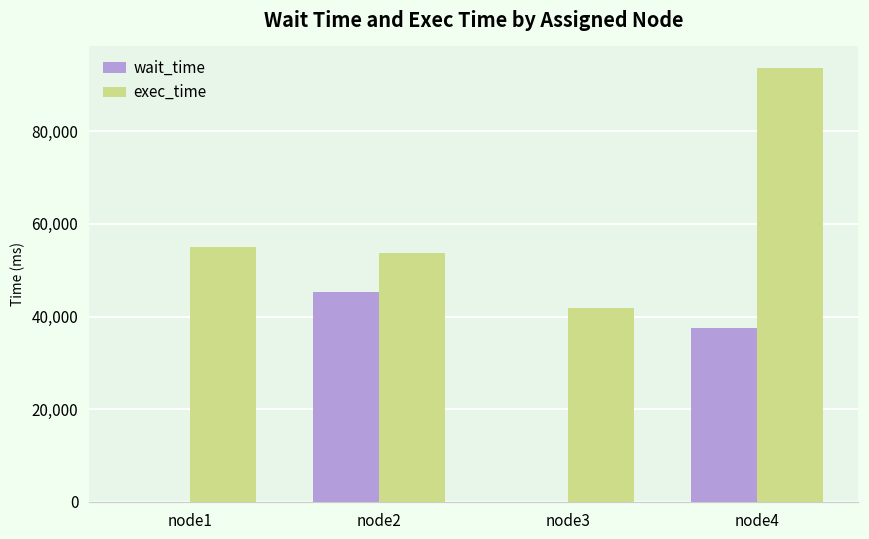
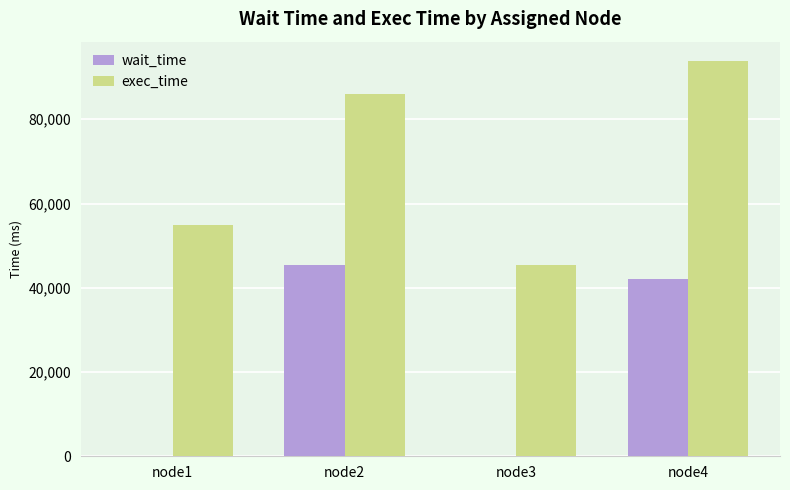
  {
    "wait_time": {
      "node1": "0",
      "node2": "45,000",
      "node3": "0",
-     "node4": "38,000"
+     "node4": "42,000"
    },
    "exec_time": {
      "node1": "55,000",
-     "node2": "54,000",
-     "node3": "42,000",
+     "node2": "86,000",
+     "node3": "45,000",
      "node4": "94,000"
    }
  }
